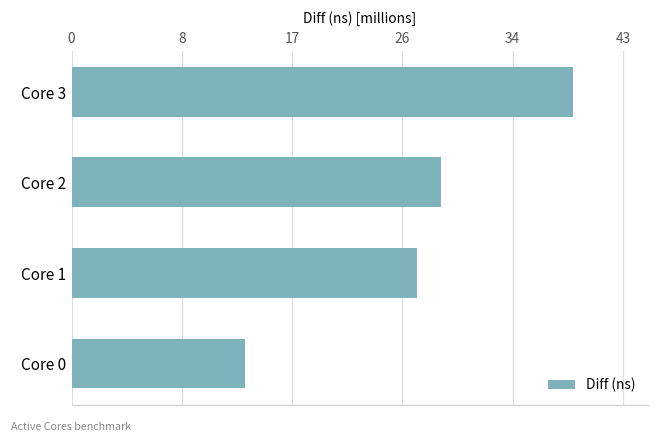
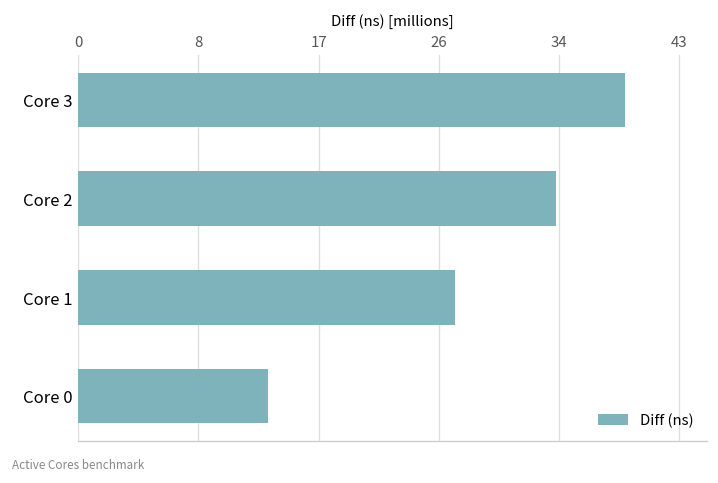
  {
    "Core 3": 39.7,
-   "Core 2": 29.2,
+   "Core 2": 34.7,
    "Core 1": 27.4,
    "Core 0": 13.8
  }
